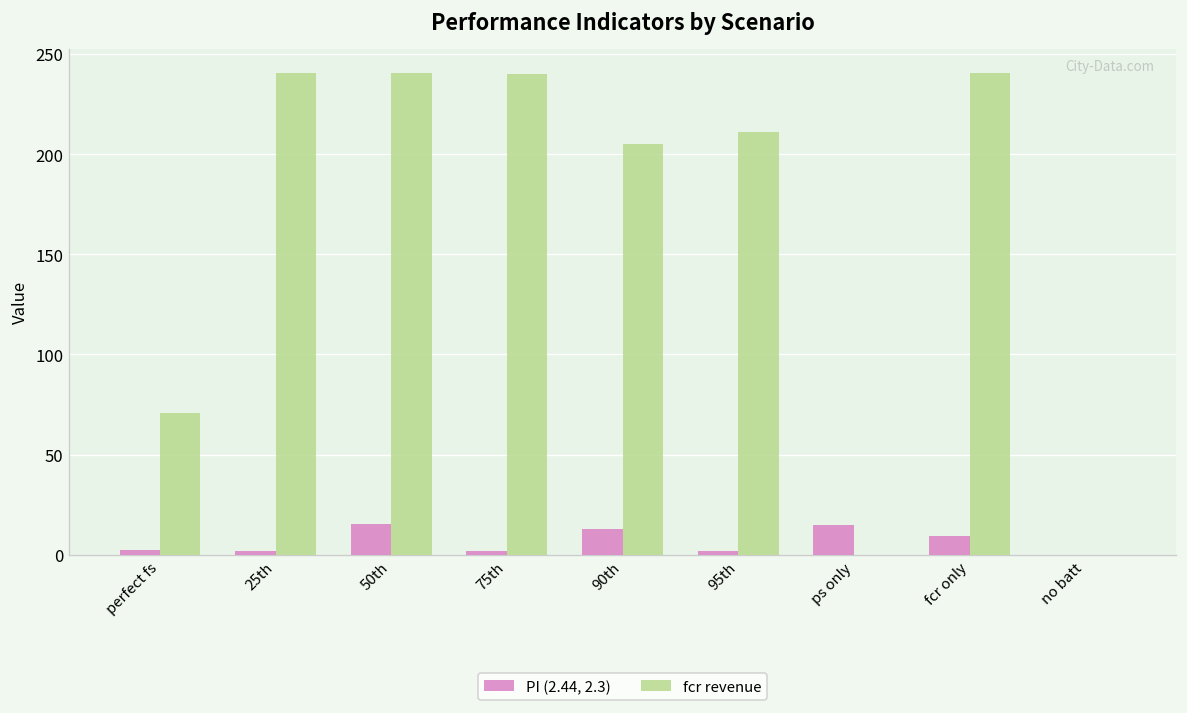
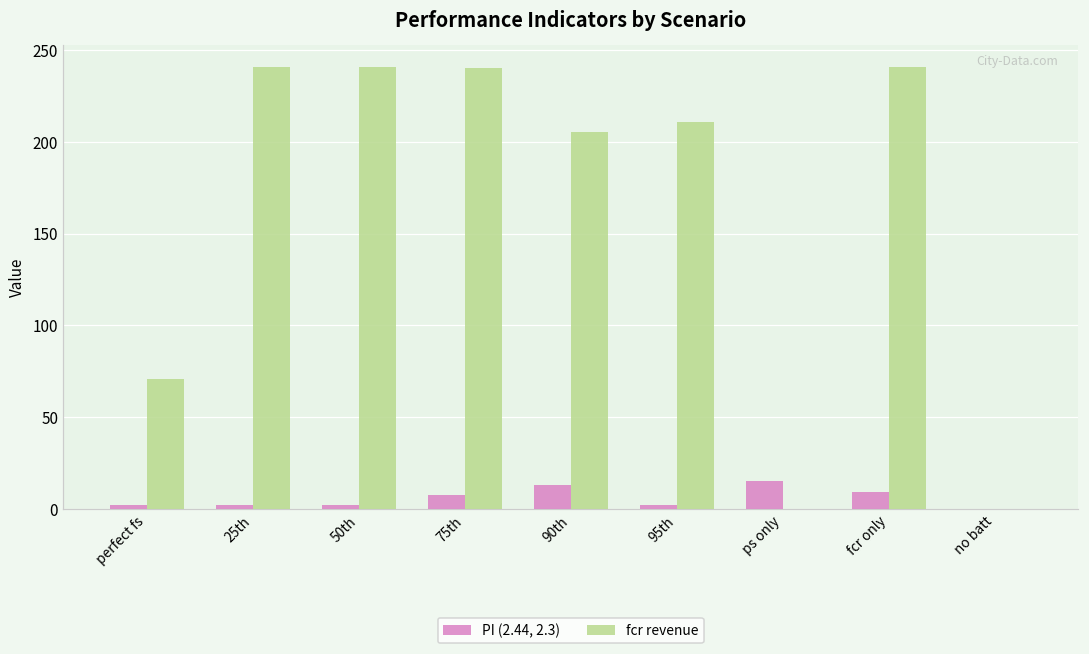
  {
    "PI (2.44, 2.3)": {
      "perfect fs": 2,
      "25th": 2,
-     "50th": 15,
-     "75th": 2,
+     "50th": 2,
+     "75th": 8,
      "90th": 13,
      "95th": 2,
      "ps only": 15,
      "fcr only": 9,
      "no batt": 0
    },
    "fcr revenue": {
      "perfect fs": 71,
      "25th": 240,
      "50th": 240,
      "75th": 240,
      "90th": 205,
      "95th": 211,
      "ps only": 0,
      "fcr only": 240,
      "no batt": 0
    }
  }
